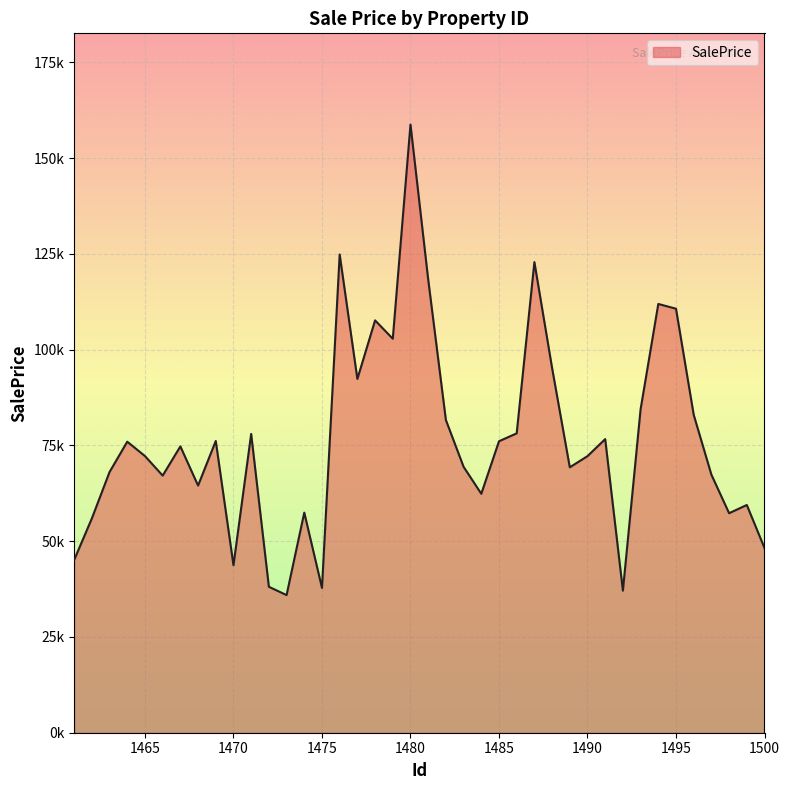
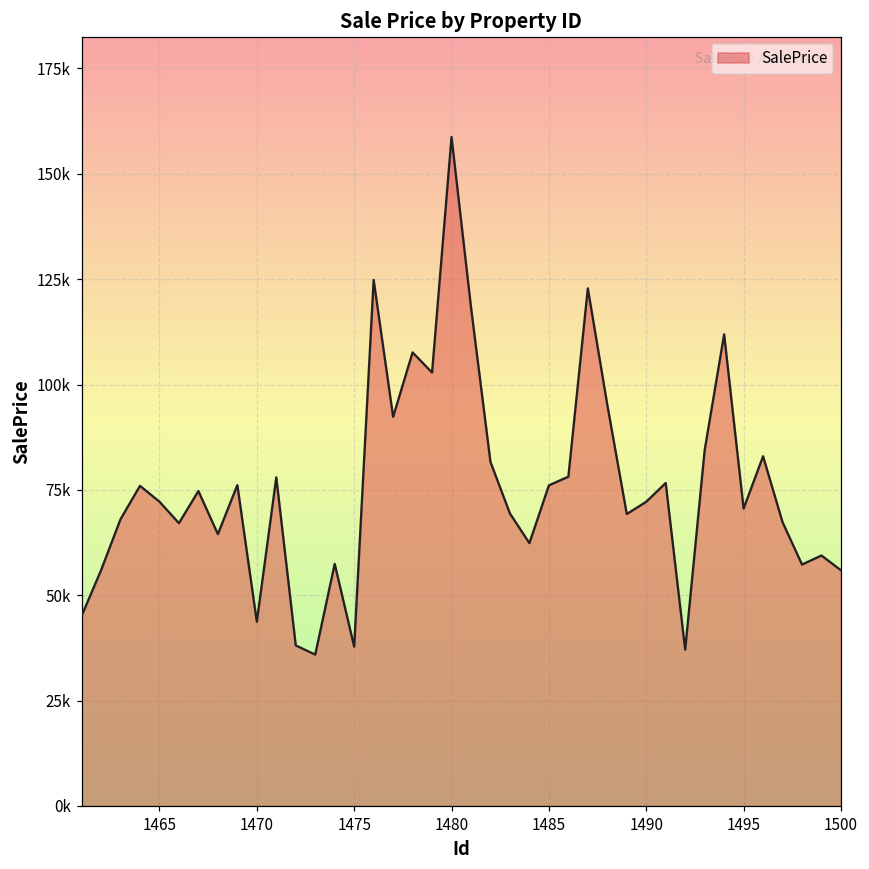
  {
    "1465": 72000,
    "1470": 44000,
    "1475": 38000,
    "1480": 159000,
    "1485": 76000,
    "1490": 72000,
-   "1495": 111000,
-   "1500": 48000
+   "1495": 71000,
+   "1500": 56000
  }
